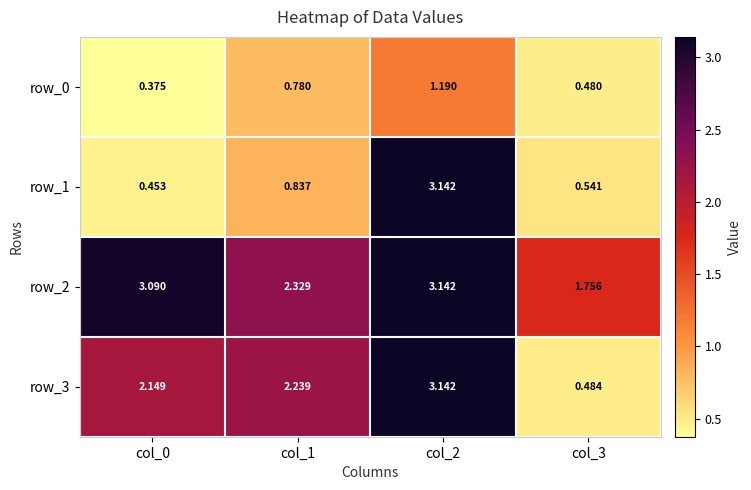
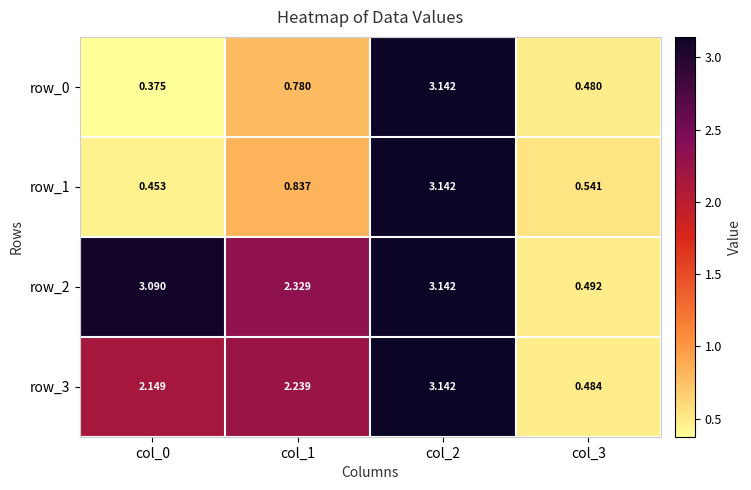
  {
    "row_0": {
      "col_0": 0.375,
      "col_1": 0.780,
-     "col_2": 1.190,
+     "col_2": 3.142,
      "col_3": 0.480
    },
    "row_1": {
      "col_0": 0.453,
      "col_1": 0.837,
      "col_2": 3.142,
      "col_3": 0.541
    },
    "row_2": {
      "col_0": 3.090,
      "col_1": 2.329,
      "col_2": 3.142,
-     "col_3": 1.756
+     "col_3": 0.492
    },
    "row_3": {
      "col_0": 2.149,
      "col_1": 2.239,
      "col_2": 3.142,
      "col_3": 0.484
    }
  }
